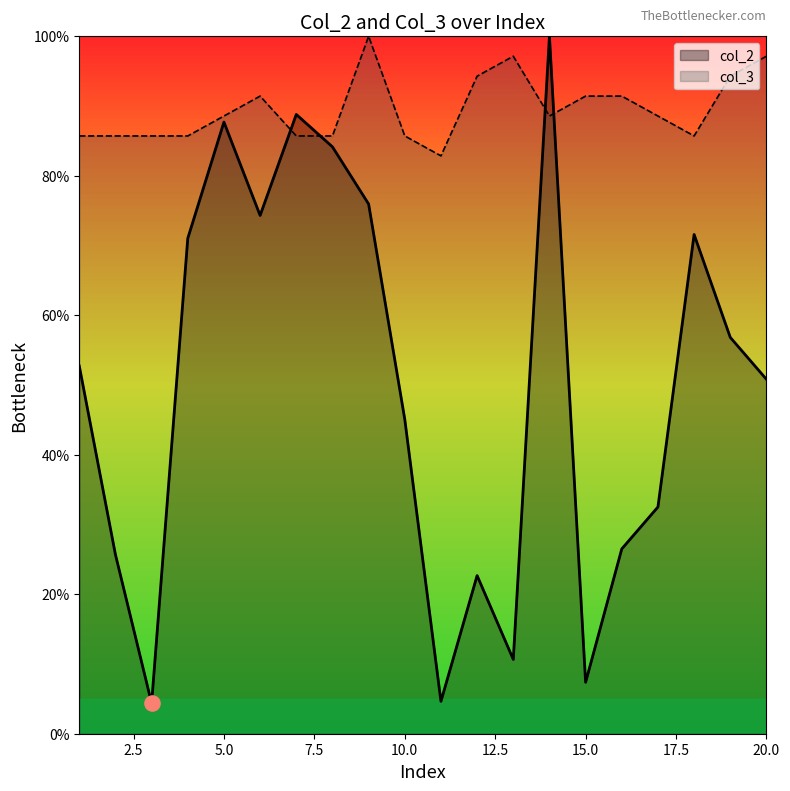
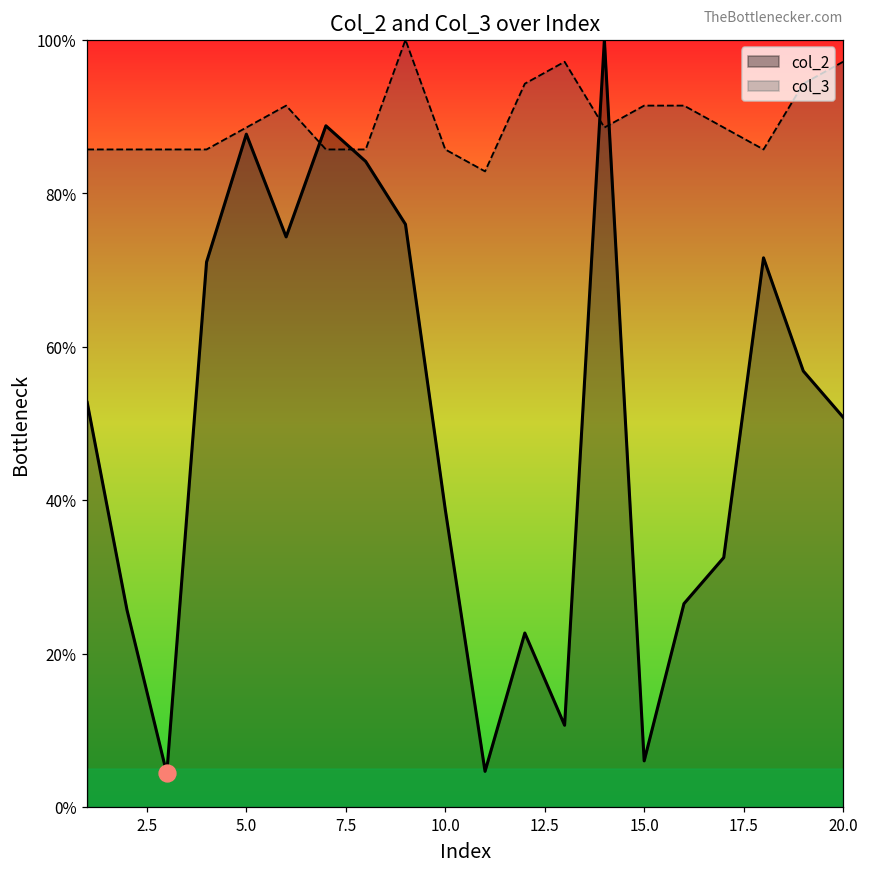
  {
    "col_2": {
      "5.0": "88%",
-     "10.0": "45%",
-     "15.0": "7%",
+     "10.0": "39%",
+     "15.0": "6%",
      "20.0": "51%"
    },
    "col_3": {
      "5.0": "89%",
      "10.0": "86%",
      "15.0": "91%",
      "20.0": "97%"
    }
  }
